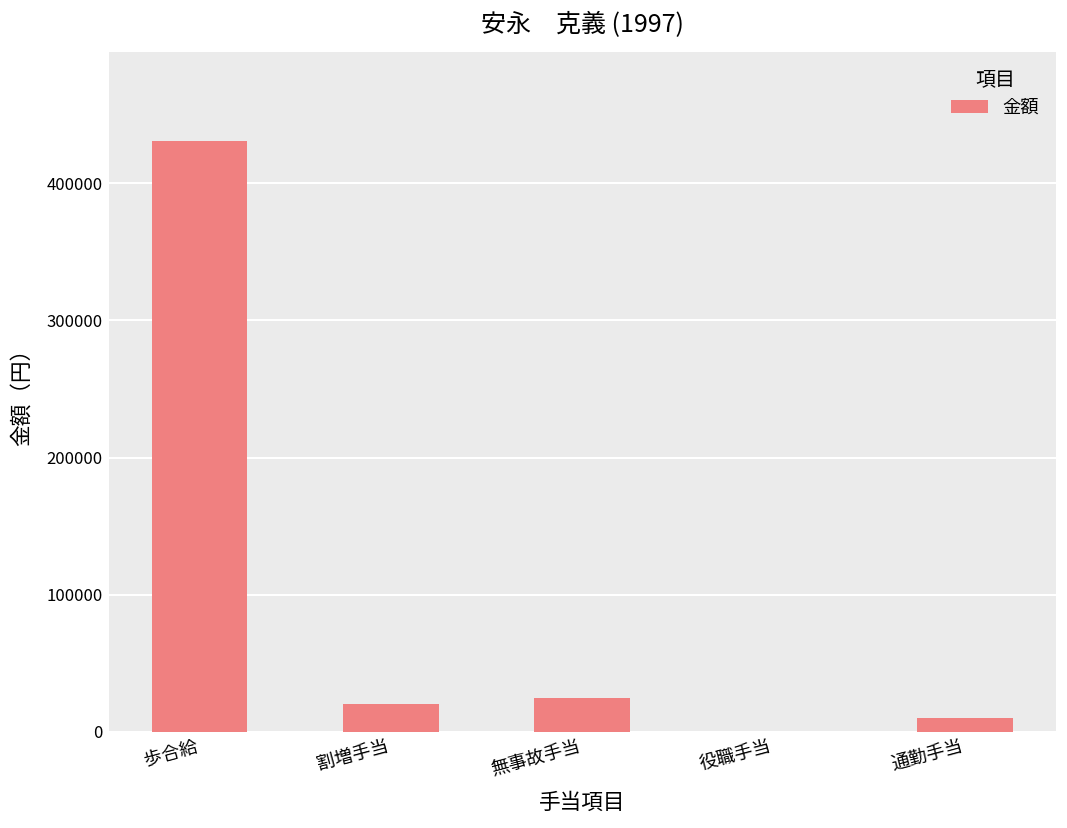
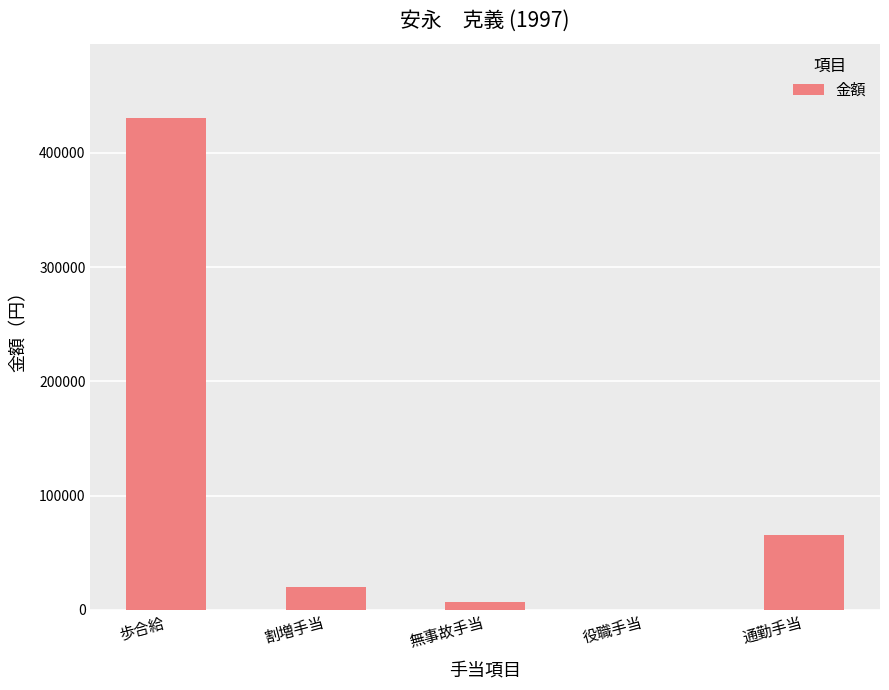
  {
    "歩合給": 431000,
    "割増手当": 20000,
-   "無事故手当": 25000,
+   "無事故手当": 7000,
    "役職手当": 0,
-   "通勤手当": 10000
+   "通勤手当": 66000
  }
